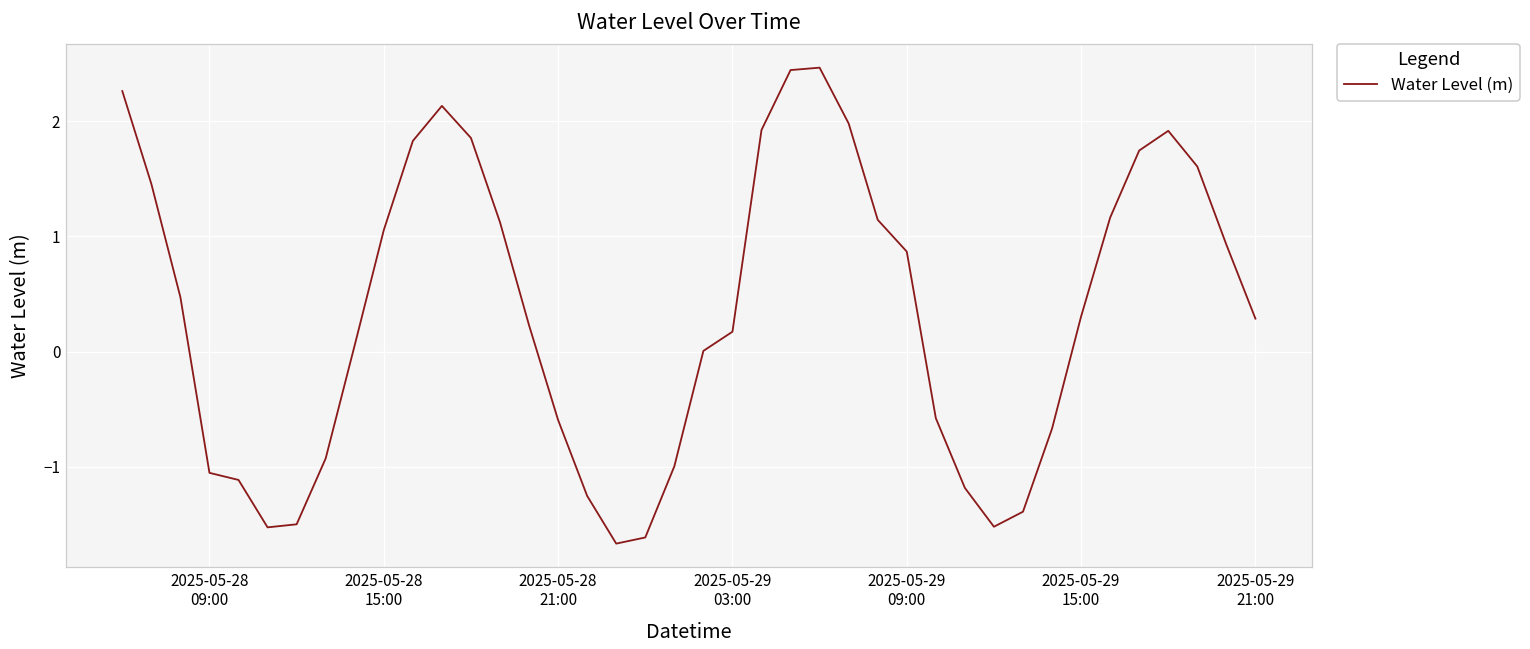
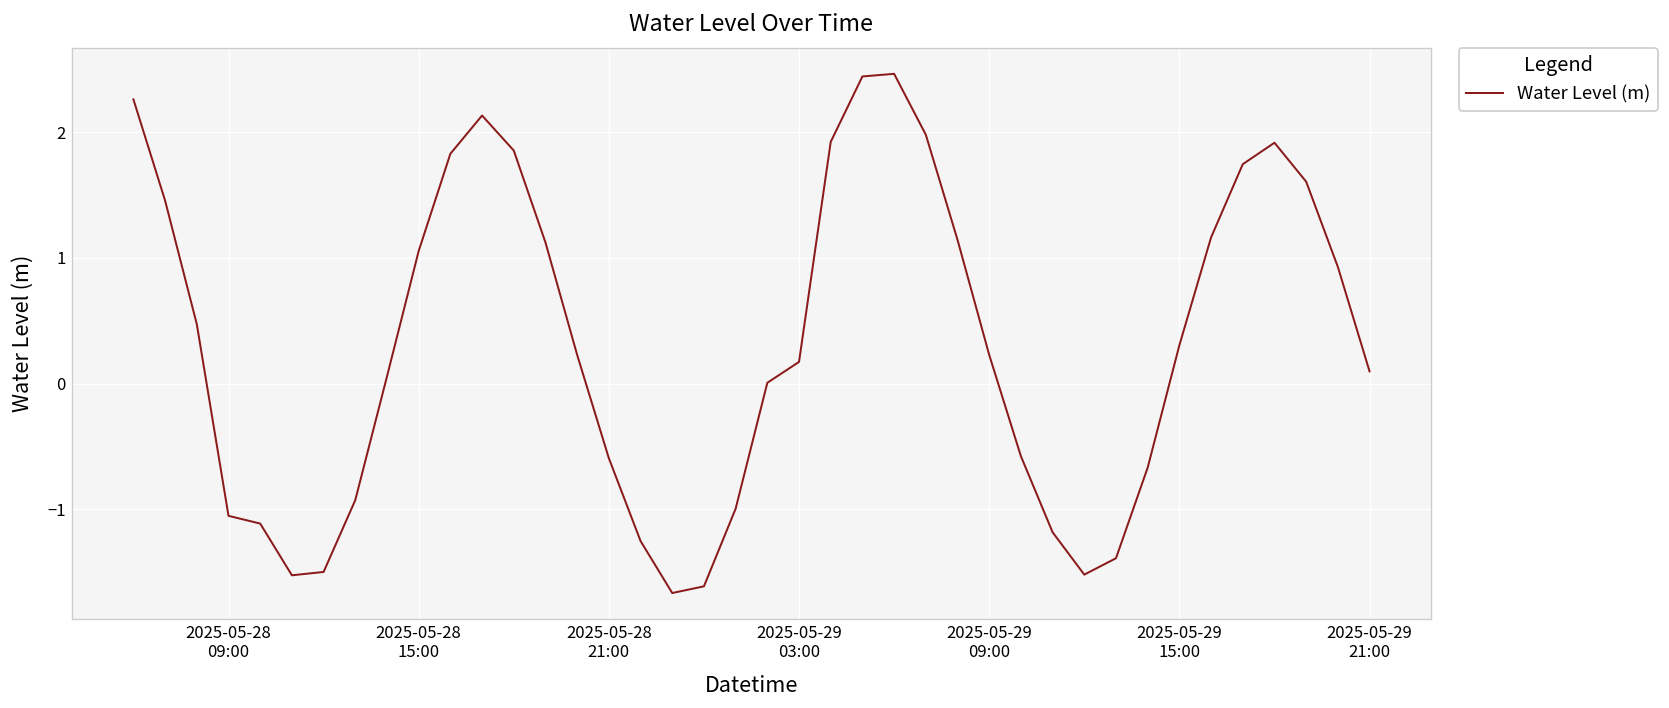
  {
    "2025-05-28 09:00": -1.05,
    "2025-05-28 15:00": 1.05,
    "2025-05-28 21:00": -0.59,
    "2025-05-29 03:00": 0.17,
-   "2025-05-29 09:00": 0.87,
+   "2025-05-29 09:00": 0.23,
    "2025-05-29 15:00": 0.30,
-   "2025-05-29 21:00": 0.29
+   "2025-05-29 21:00": 0.10
  }
